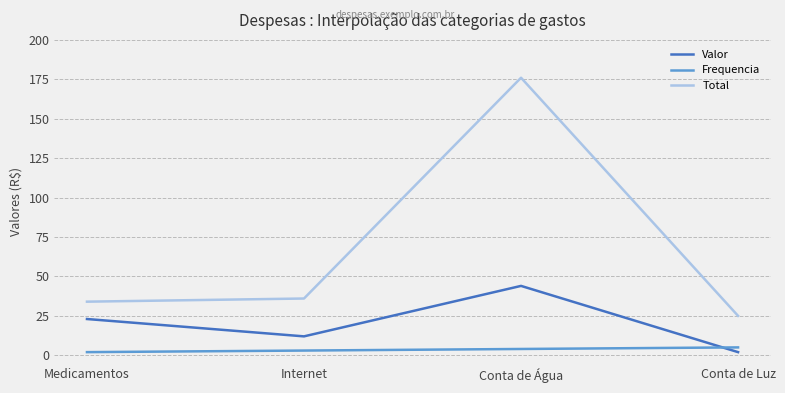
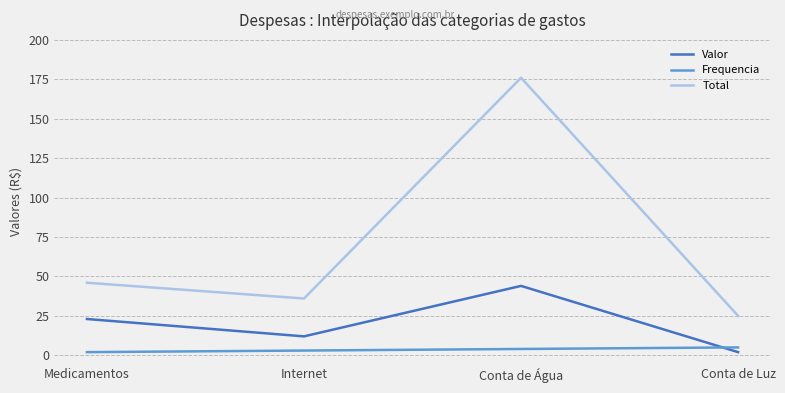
  {
    "Total": {
-     "Medicamentos": 34,
+     "Medicamentos": 46,
      "Internet": 36,
      "Conta de Água": 176,
      "Conta de Luz": 25
    }
  }
